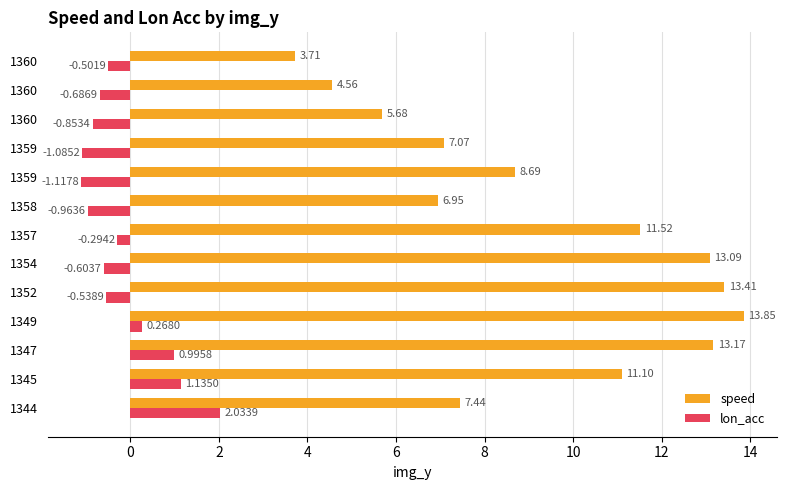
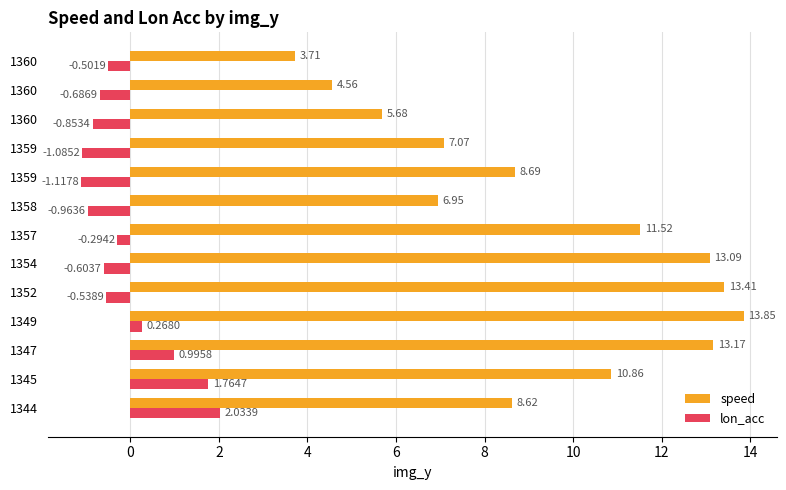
  {
    "speed": {
      "1358": 6.95,
      "1357": 11.52,
      "1354": 13.09,
      "1352": 13.41,
      "1349": 13.85,
      "1347": 13.17,
-     "1345": 11.10,
-     "1344": 7.44
+     "1345": 10.86,
+     "1344": 8.62
    },
    "lon_acc": {
      "1358": -0.9636,
      "1357": -0.2942,
      "1354": -0.6037,
      "1352": -0.5389,
      "1349": 0.2680,
      "1347": 0.9958,
-     "1345": 1.1350,
+     "1345": 1.7647,
      "1344": 2.0339
    }
  }
